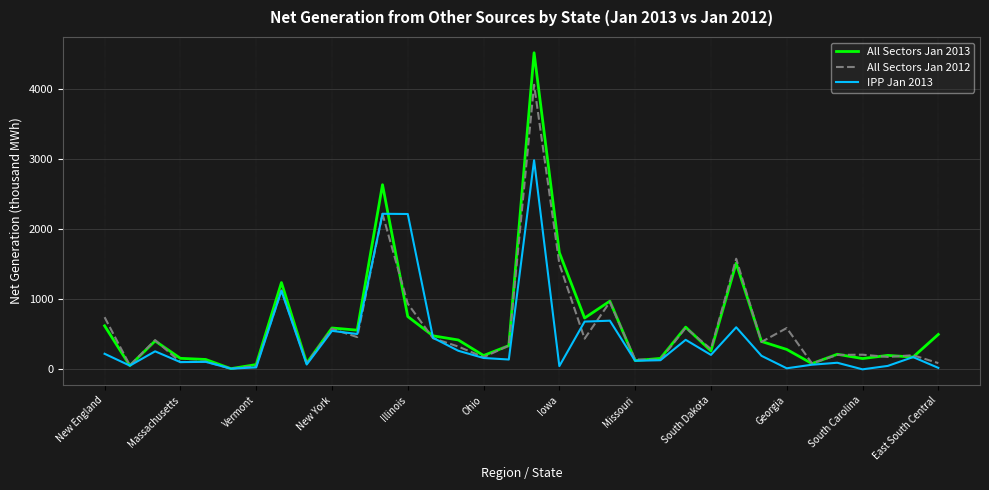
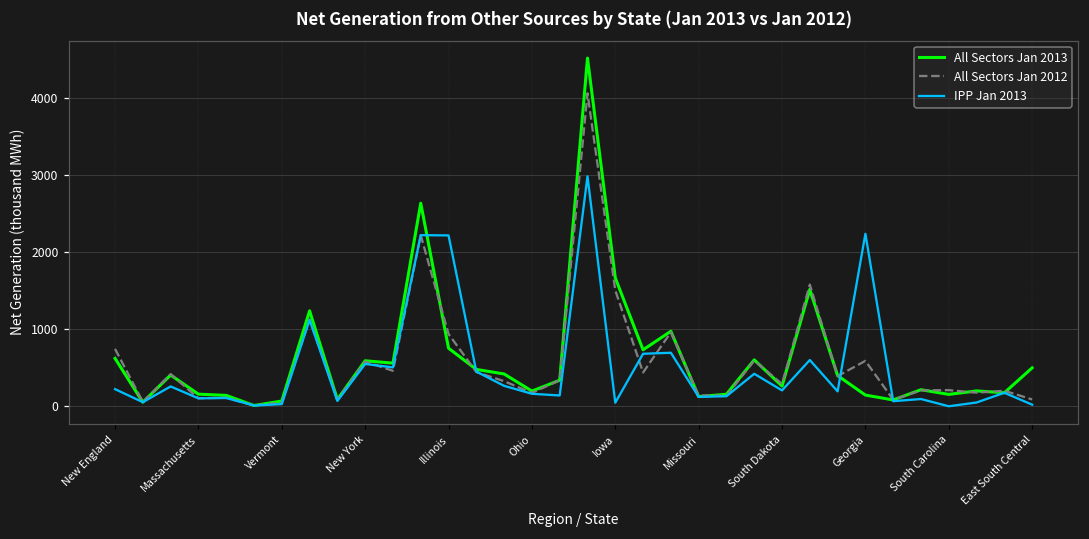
  {
    "All Sectors Jan 2013": {
      "New England": 600,
      "Massachusetts": 200,
      "Illinois": 800,
      "Iowa": 1700,
-     "Georgia": 300,
+     "Georgia": 100,
      "South Carolina": 200,
      "East South Central": 500
    },
    "All Sectors Jan 2012": {
      "New England": 700,
      "Illinois": 900,
      "Iowa": 1500,
      "Georgia": 600,
      "South Carolina": 200,
      "East South Central": 100
    },
    "IPP Jan 2013": {
      "New England": 200,
      "Illinois": 2200,
      "Iowa": 0,
      "South Dakota": 200,
-     "Georgia": 0,
+     "Georgia": 2200,
      "South Carolina": 0,
      "East South Central": 0
    }
  }
